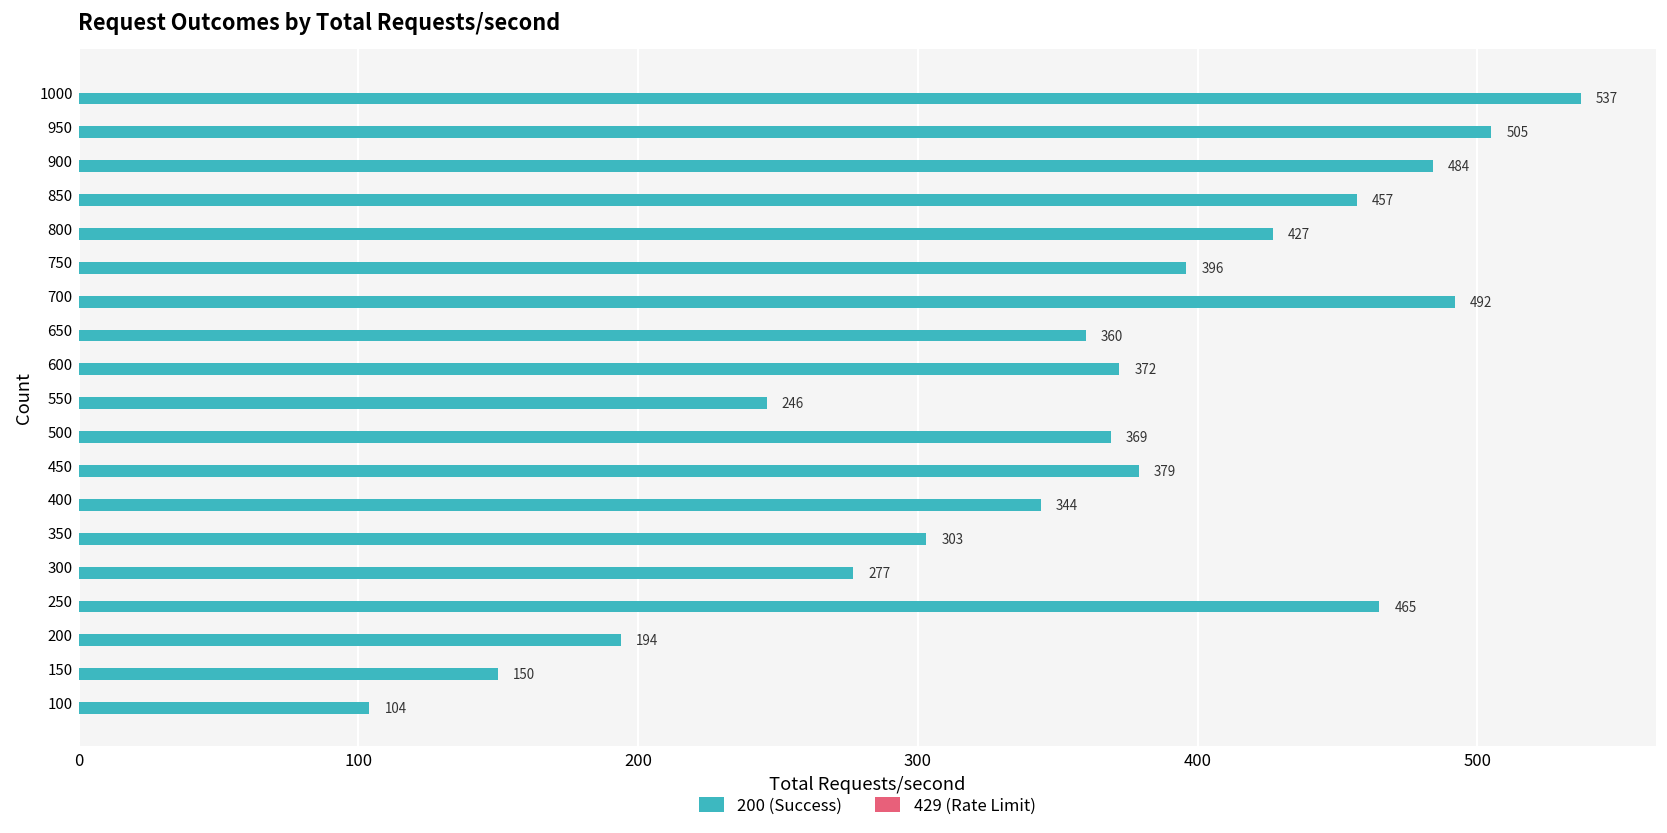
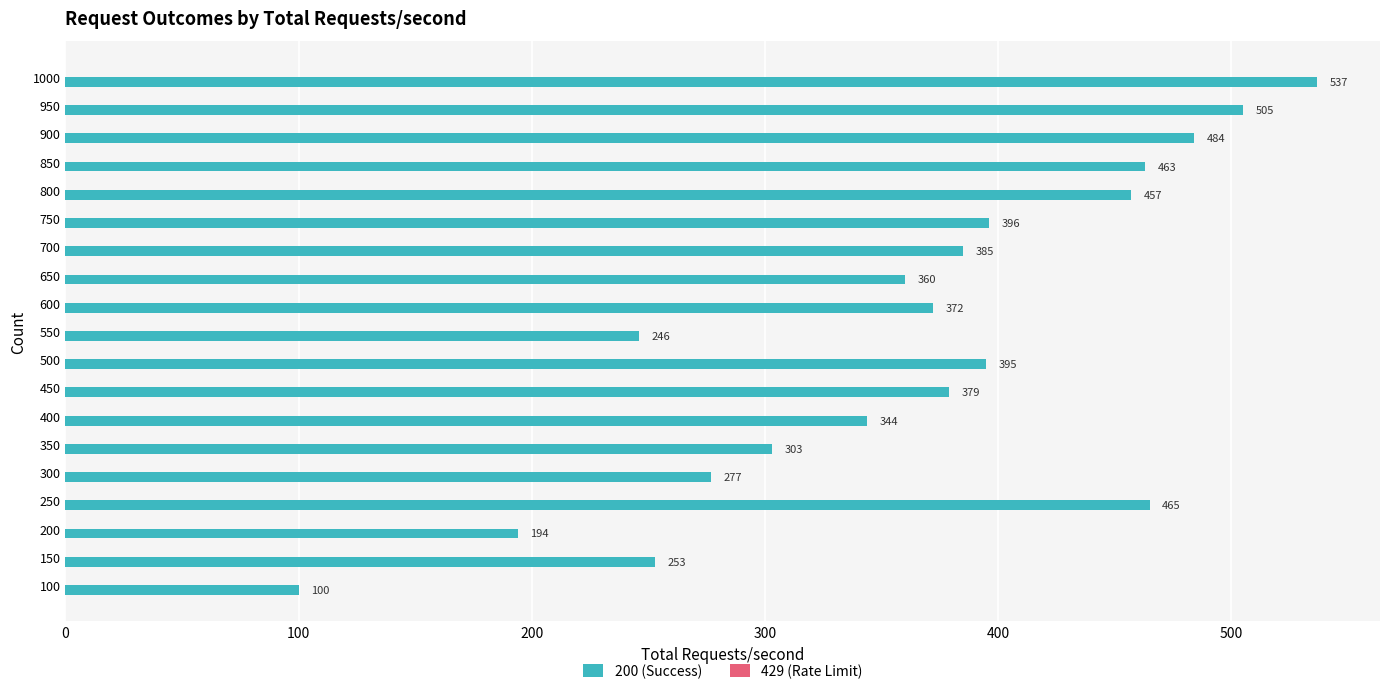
  {
    "200 (Success)": {
      "1000": 537,
      "950": 505,
      "900": 484,
-     "850": 457,
-     "800": 427,
+     "850": 463,
+     "800": 457,
      "750": 396,
-     "700": 492,
+     "700": 385,
      "650": 360,
      "600": 372,
      "550": 246,
-     "500": 369,
+     "500": 395,
      "450": 379,
      "400": 344,
      "350": 303,
      "300": 277,
      "250": 465,
      "200": 194,
-     "150": 150,
-     "100": 104
+     "150": 253,
+     "100": 100
    },
    "429 (Rate Limit)": {
      "1000": 0,
      "950": 0,
      "900": 0,
      "850": 0,
      "800": 0,
      "750": 0,
      "700": 0,
      "650": 0,
      "600": 0,
      "550": 0,
      "500": 0,
      "450": 0,
      "400": 0,
      "350": 0,
      "300": 0,
      "250": 0,
      "200": 0,
      "150": 0,
      "100": 0
    }
  }
